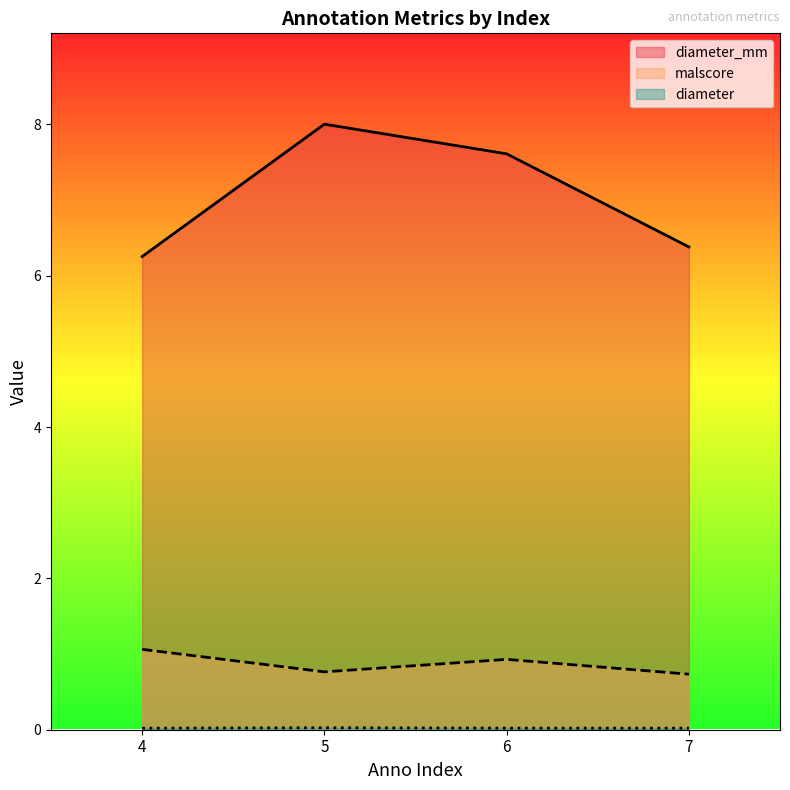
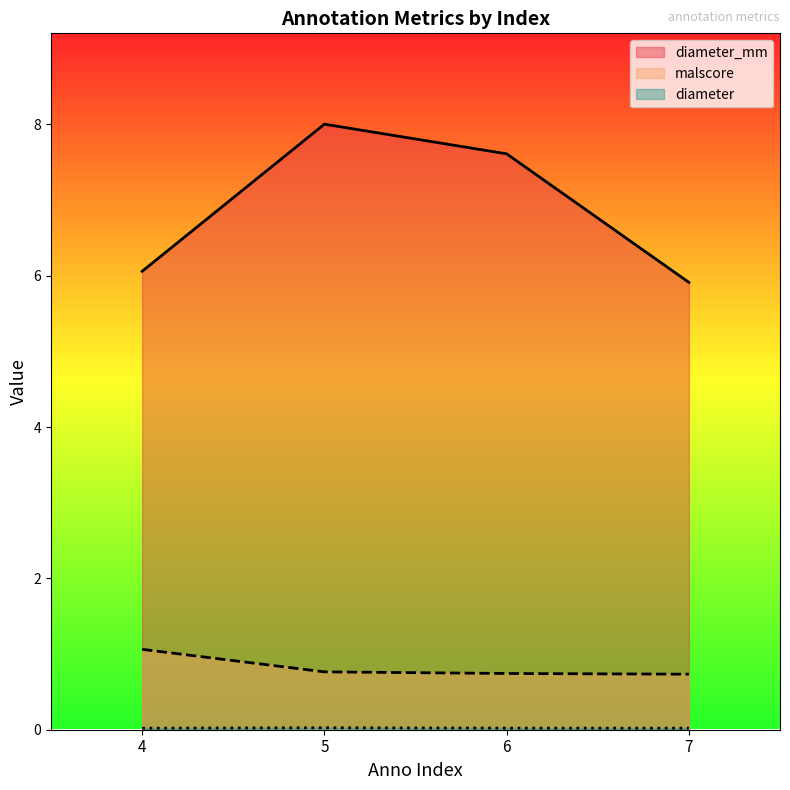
  {
    "diameter_mm": {
-     "4": 6.3,
+     "4": 6.1,
      "5": 8.0,
      "6": 7.6,
-     "7": 6.4
+     "7": 5.9
    },
    "malscore": {
      "4": 1.1,
      "5": 0.8,
-     "6": 0.9,
+     "6": 0.7,
      "7": 0.7
    },
    "diameter": {
      "4": 0.0,
      "5": 0.0,
      "6": 0.0,
      "7": 0.0
    }
  }
